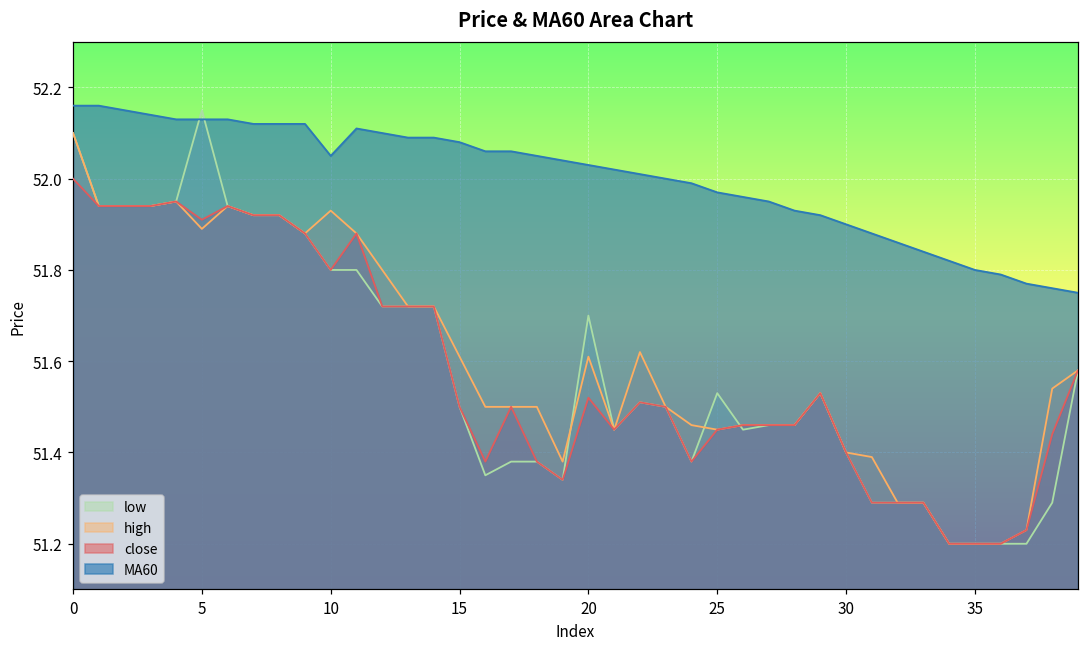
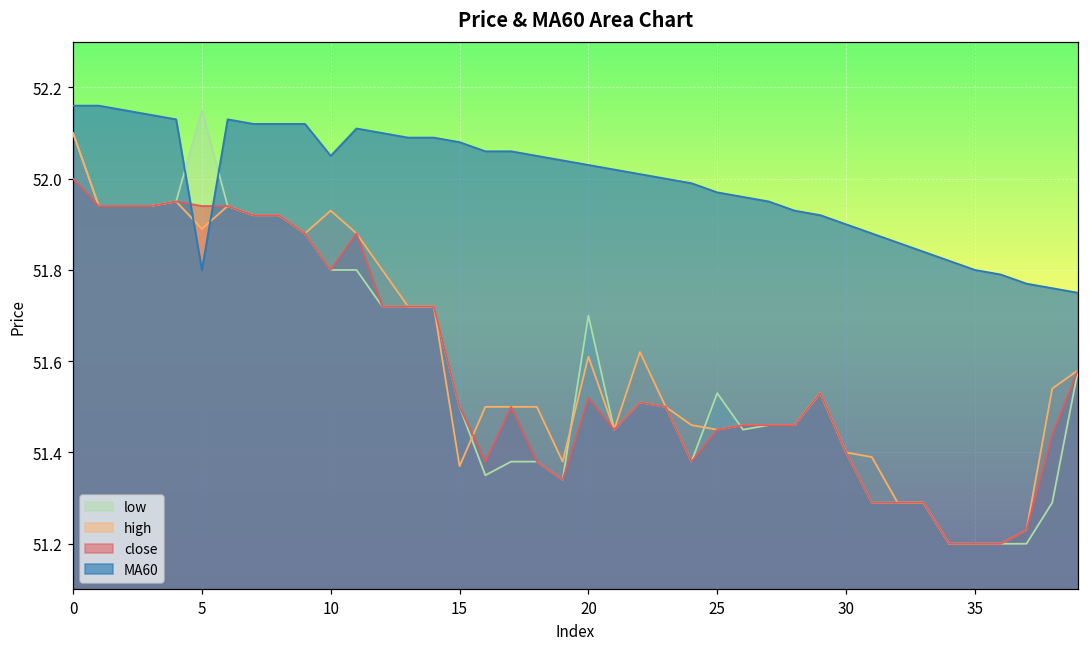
  {
    "low": {
      "5": 52.15,
      "20": 51.70,
      "25": 51.53
    },
    "high": {
      "5": 51.89,
      "10": 51.93,
-     "15": 51.61,
+     "15": 51.37,
      "20": 51.61
    },
    "close": {
      "0": 52.00,
-     "5": 51.91,
+     "5": 51.94,
      "20": 51.52
    },
    "MA60": {
      "0": 52.16,
-     "5": 52.13,
+     "5": 51.80,
      "10": 52.05,
      "15": 52.08,
      "20": 52.03,
      "25": 51.97,
      "30": 51.90,
      "35": 51.80
    }
  }
